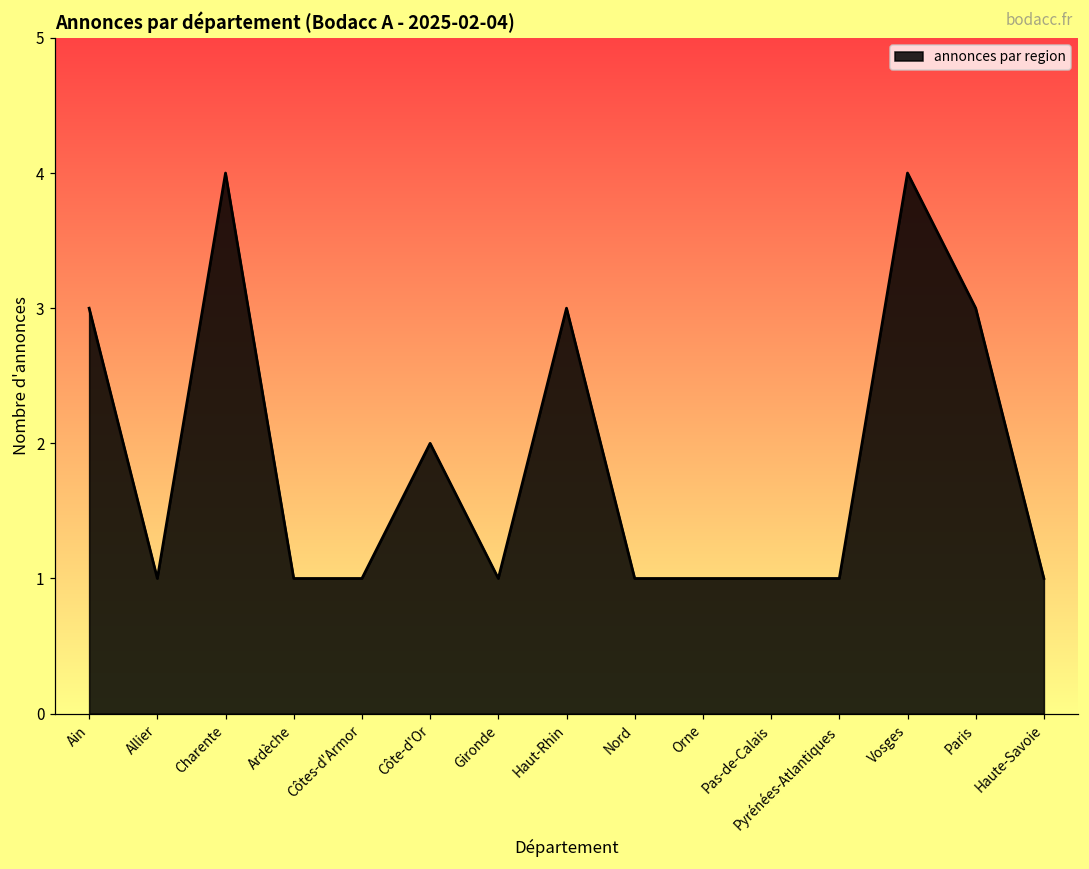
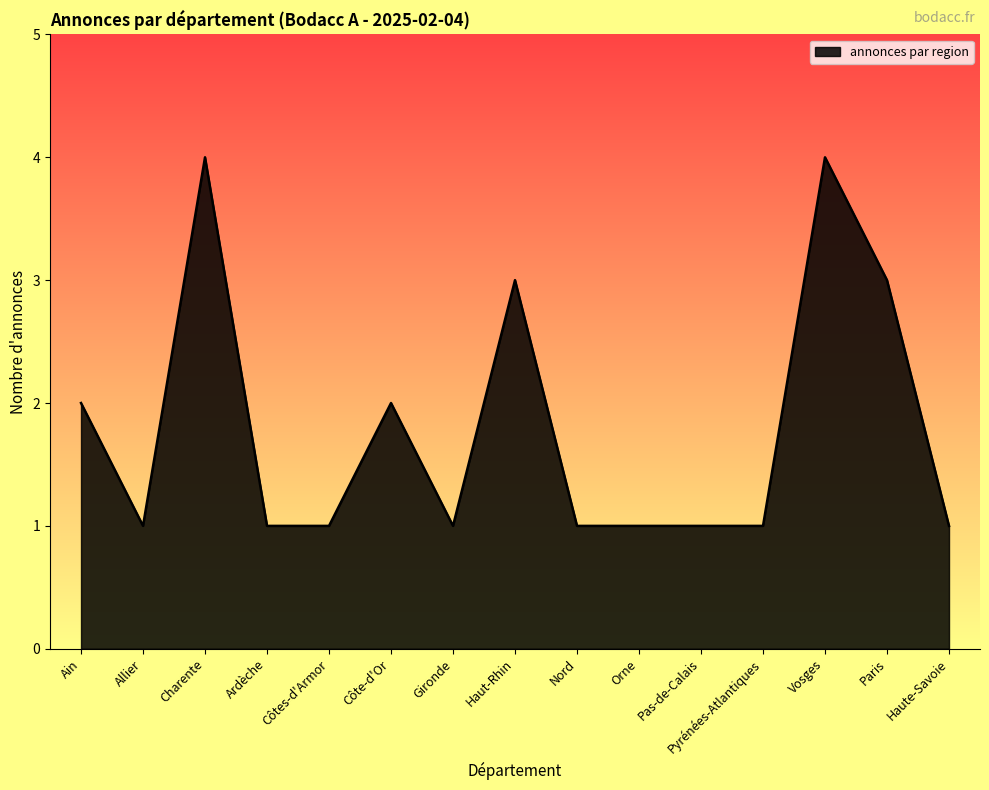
  {
-   "Ain": 3,
+   "Ain": 2,
    "Allier": 1,
    "Charente": 4,
    "Ardèche": 1,
    "Côtes-d'Armor": 1,
    "Côte-d'Or": 2,
    "Gironde": 1,
    "Haut-Rhin": 3,
    "Nord": 1,
    "Orne": 1,
    "Pas-de-Calais": 1,
    "Pyrénées-Atlantiques": 1,
    "Vosges": 4,
    "Paris": 3,
    "Haute-Savoie": 1
  }
